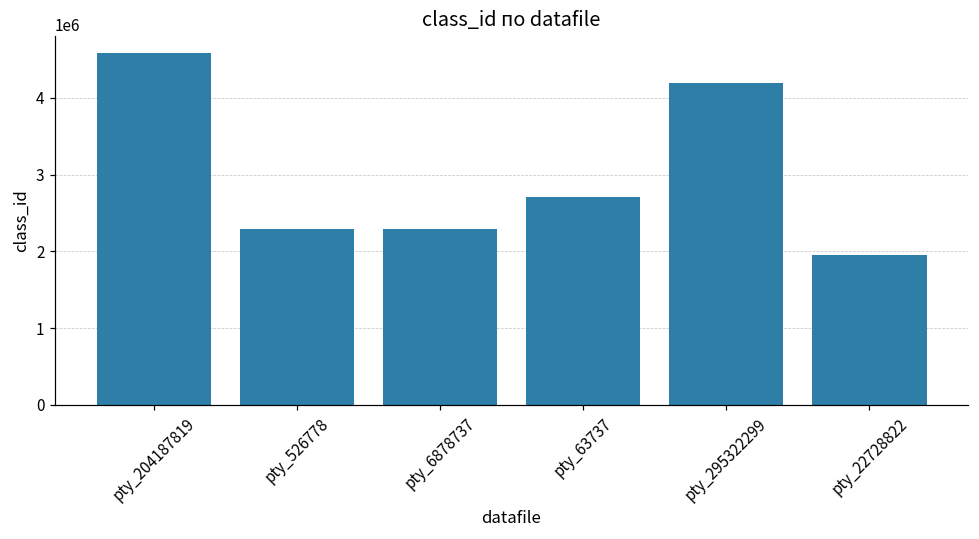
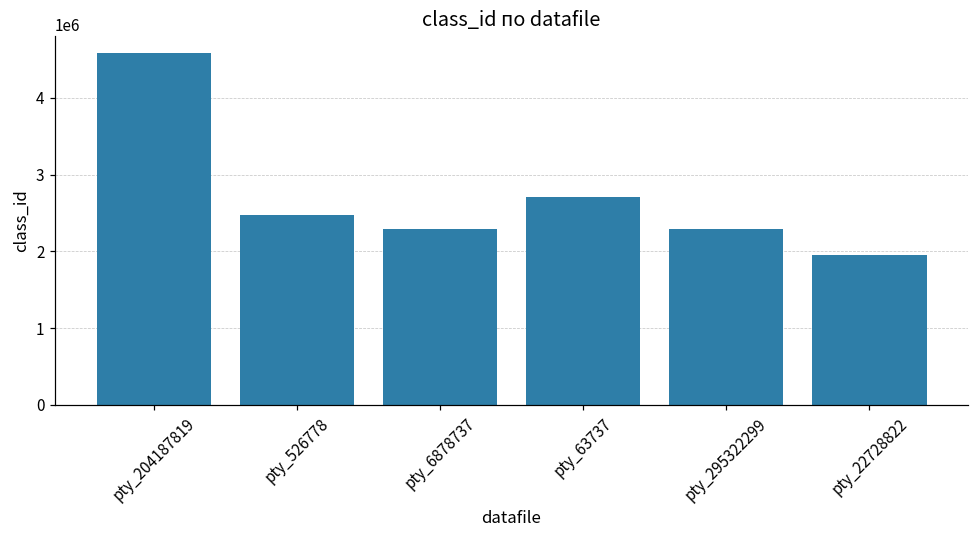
  {
    "pty_204187819": 4600000,
-   "pty_526778": 2300000,
+   "pty_526778": 2500000,
    "pty_6878737": 2300000,
    "pty_63737": 2700000,
-   "pty_295322299": 4200000,
+   "pty_295322299": 2300000,
    "pty_22728822": 2000000
  }
